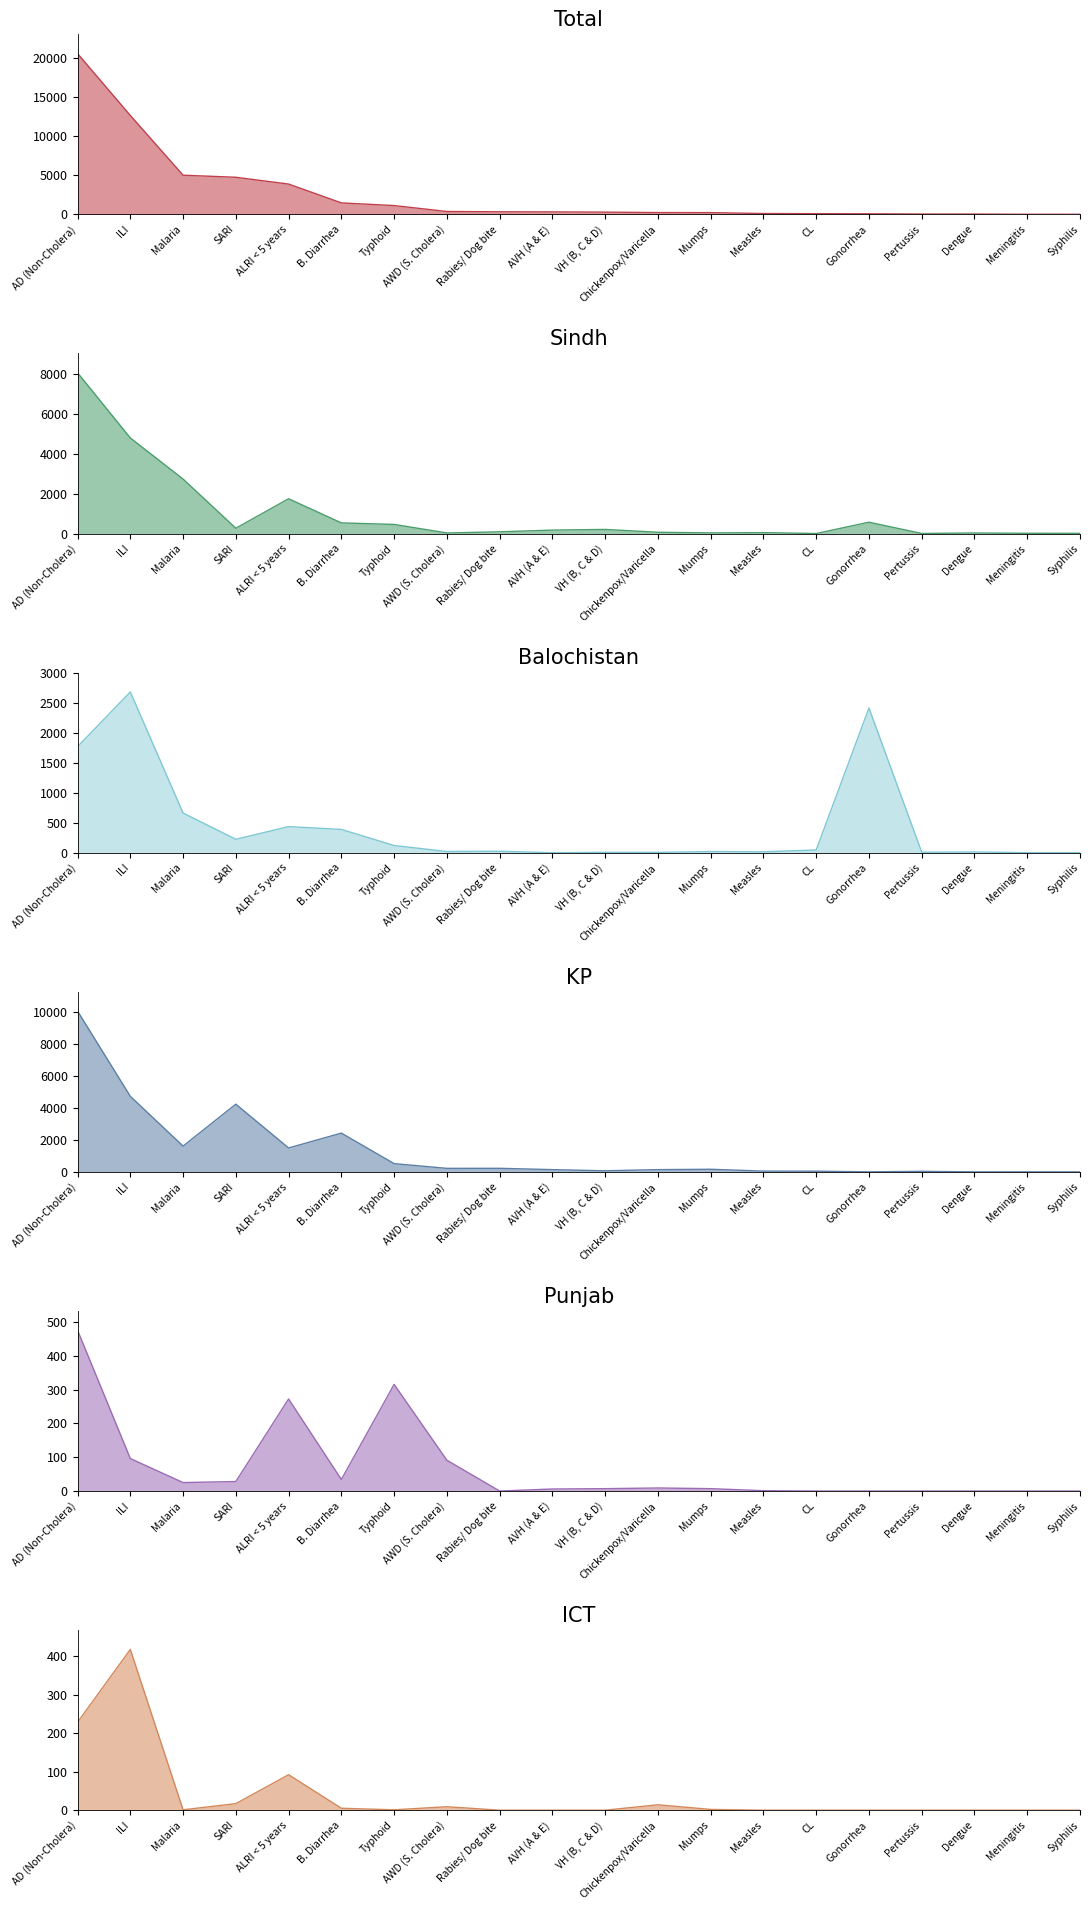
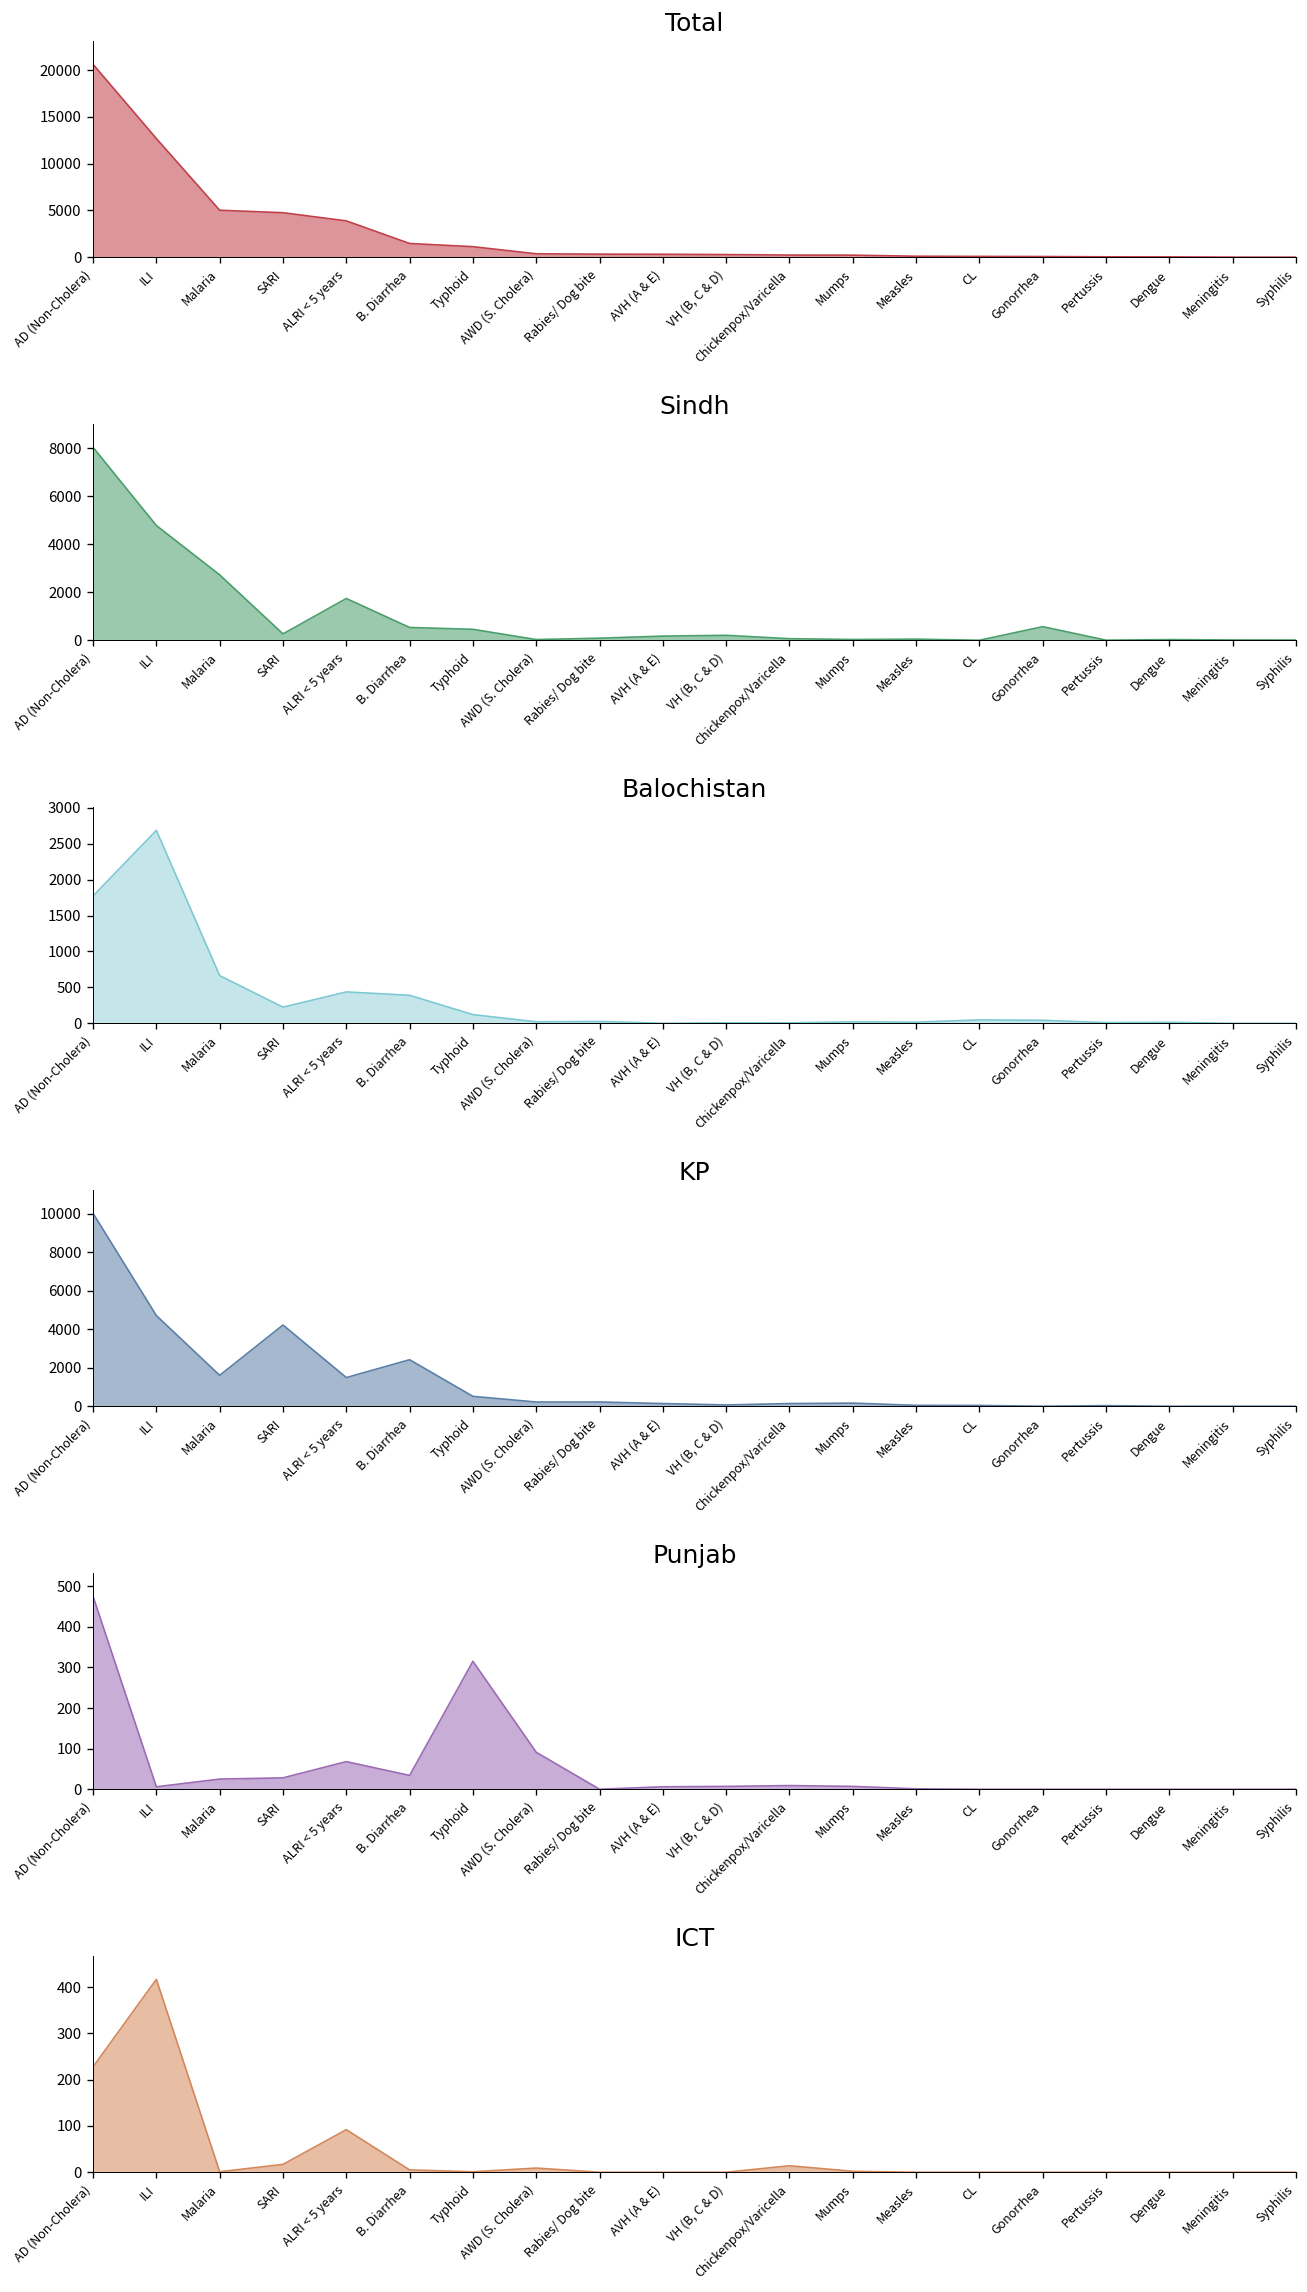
  {
    "Total": {
      "AD (Non-Cholera)": 21000,
      "ILI": 13000,
      "Malaria": 5000,
      "SARI": 5000,
      "ALRI < 5 years": 4000,
      "B. Diarrhea": 1000,
      "Typhoid": 1000,
      "AWD (S. Cholera)": 0,
      "Rabies/ Dog bite": 0,
      "AVH (A & E)": 0,
      "VH (B, C & D)": 0,
      "Chickenpox/Varicella": 0,
      "Mumps": 0,
      "Measles": 0,
      "CL": 0,
      "Gonorrhea": 0,
      "Pertussis": 0,
      "Dengue": 0,
      "Meningitis": 0,
      "Syphilis": 0
    },
    "Sindh": {
      "AD (Non-Cholera)": 8000,
      "ILI": 4800,
      "Malaria": 2700,
      "SARI": 300,
      "ALRI < 5 years": 1700,
      "B. Diarrhea": 500,
      "Typhoid": 500,
      "AWD (S. Cholera)": 0,
      "Rabies/ Dog bite": 100,
      "AVH (A & E)": 200,
      "VH (B, C & D)": 200,
      "Chickenpox/Varicella": 100,
      "Mumps": 0,
      "Measles": 0,
      "CL": 0,
      "Gonorrhea": 600,
      "Pertussis": 0,
      "Dengue": 0,
      "Meningitis": 0,
      "Syphilis": 0
    },
    "Balochistan": {
      "AD (Non-Cholera)": 1800,
      "ILI": 2700,
      "Malaria": 700,
      "SARI": 200,
      "ALRI < 5 years": 400,
      "B. Diarrhea": 400,
      "Typhoid": 100,
      "AWD (S. Cholera)": 0,
      "Rabies/ Dog bite": 0,
      "AVH (A & E)": 0,
      "VH (B, C & D)": 0,
      "Chickenpox/Varicella": 0,
      "Mumps": 0,
      "Measles": 0,
      "CL": 0,
-     "Gonorrhea": 2400,
+     "Gonorrhea": 0,
      "Pertussis": 0,
      "Dengue": 0,
      "Meningitis": 0,
      "Syphilis": 0
    },
    "KP": {
      "AD (Non-Cholera)": 10000,
      "ILI": 4700,
      "Malaria": 1600,
      "SARI": 4200,
      "ALRI < 5 years": 1500,
      "B. Diarrhea": 2400,
      "Typhoid": 500,
      "AWD (S. Cholera)": 200,
      "Rabies/ Dog bite": 200,
      "AVH (A & E)": 100,
      "VH (B, C & D)": 100,
      "Chickenpox/Varicella": 100,
      "Mumps": 200,
      "Measles": 0,
      "CL": 0,
      "Gonorrhea": 0,
      "Pertussis": 0,
      "Dengue": 0,
      "Meningitis": 0,
      "Syphilis": 0
    },
    "Punjab": {
      "AD (Non-Cholera)": 480,
-     "ILI": 100,
+     "ILI": 10,
      "Malaria": 30,
      "SARI": 30,
-     "ALRI < 5 years": 270,
+     "ALRI < 5 years": 70,
      "B. Diarrhea": 30,
      "Typhoid": 320,
      "AWD (S. Cholera)": 90,
      "Rabies/ Dog bite": 0,
      "AVH (A & E)": 10,
      "VH (B, C & D)": 10,
      "Chickenpox/Varicella": 10,
      "Mumps": 10,
      "Measles": 0,
      "CL": 0,
      "Gonorrhea": 0,
      "Pertussis": 0,
      "Dengue": 0,
      "Meningitis": 0,
      "Syphilis": 0
    },
    "ICT": {
      "AD (Non-Cholera)": 230,
      "ILI": 420,
      "Malaria": 0,
      "SARI": 20,
      "ALRI < 5 years": 90,
      "B. Diarrhea": 10,
      "Typhoid": 0,
      "AWD (S. Cholera)": 10,
      "Rabies/ Dog bite": 0,
      "AVH (A & E)": 0,
      "VH (B, C & D)": 0,
      "Chickenpox/Varicella": 10,
      "Mumps": 0,
      "Measles": 0,
      "CL": 0,
      "Gonorrhea": 0,
      "Pertussis": 0,
      "Dengue": 0,
      "Meningitis": 0,
      "Syphilis": 0
    }
  }
